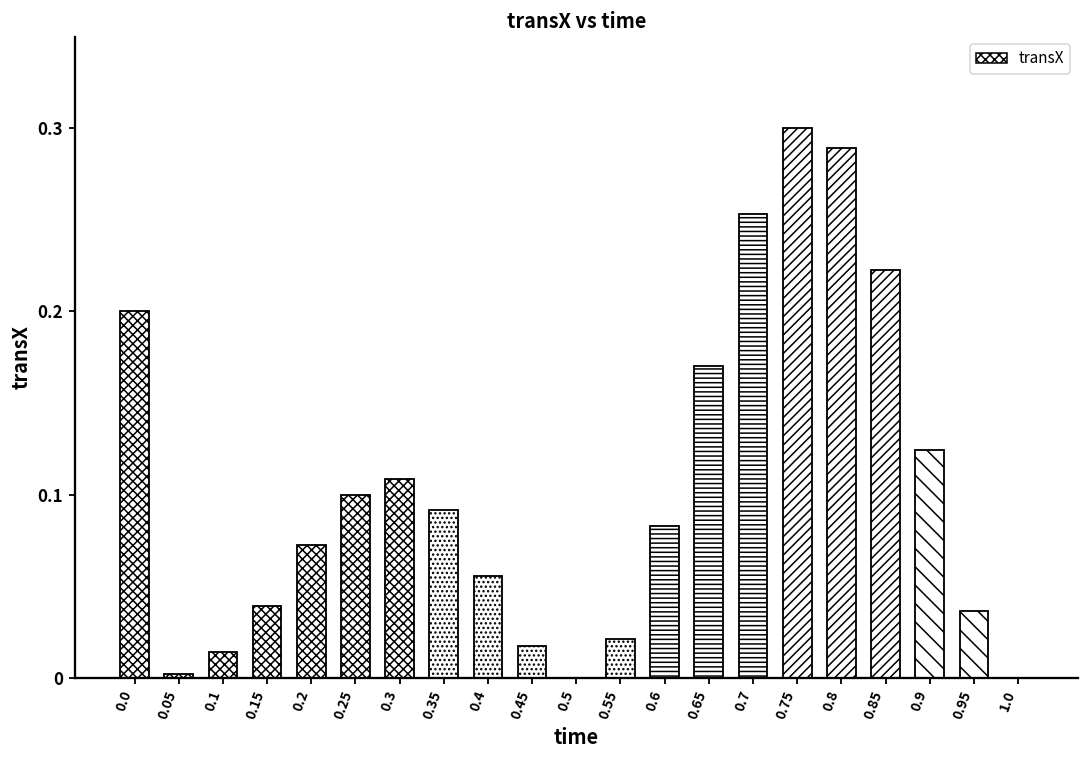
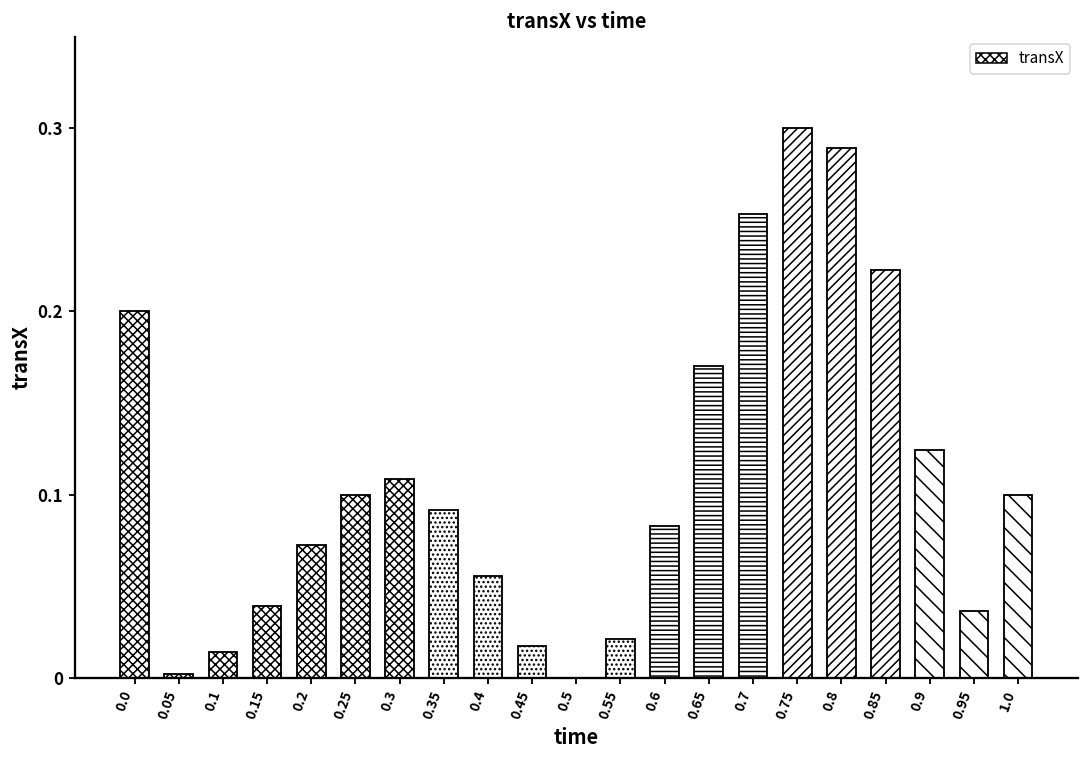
  {
    "0.0": 0.2,
    "0.05": 0.002,
    "0.1": 0.014,
    "0.15": 0.039,
    "0.2": 0.072,
    "0.25": 0.1,
    "0.3": 0.109,
    "0.35": 0.092,
    "0.4": 0.055,
    "0.45": 0.017,
    "0.5": 0.0,
    "0.55": 0.021,
    "0.6": 0.083,
    "0.65": 0.170,
    "0.7": 0.253,
    "0.75": 0.3,
    "0.8": 0.289,
    "0.85": 0.223,
    "0.9": 0.124,
    "0.95": 0.036,
-   "1.0": 0.0
+   "1.0": 0.1
  }
